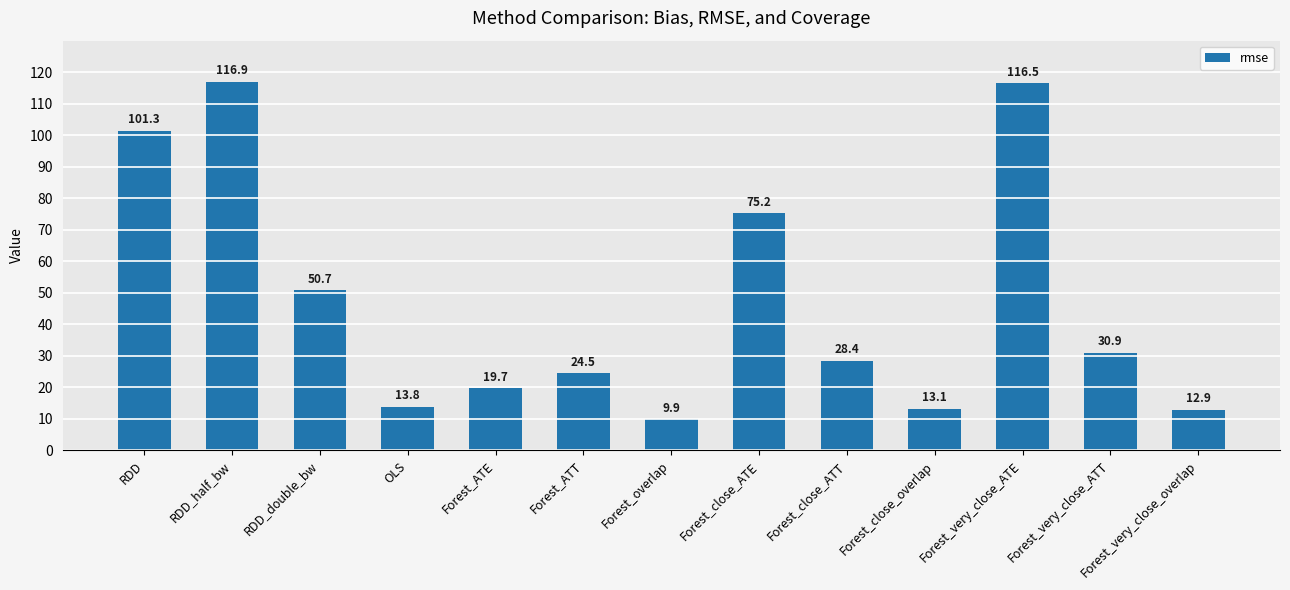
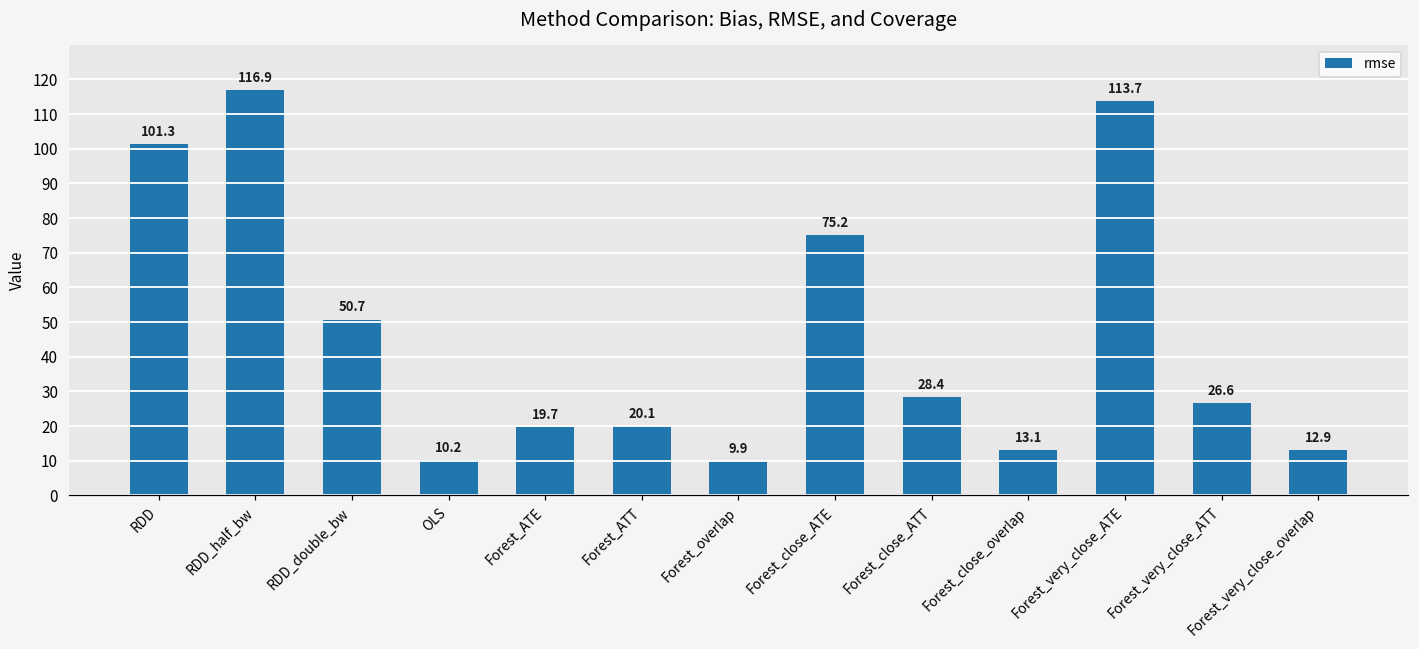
  {
    "RDD": 101.3,
    "RDD_half_bw": 116.9,
    "RDD_double_bw": 50.7,
-   "OLS": 13.8,
+   "OLS": 10.2,
    "Forest_ATE": 19.7,
-   "Forest_ATT": 24.5,
+   "Forest_ATT": 20.1,
    "Forest_overlap": 9.9,
    "Forest_close_ATE": 75.2,
    "Forest_close_ATT": 28.4,
    "Forest_close_overlap": 13.1,
-   "Forest_very_close_ATE": 116.5,
-   "Forest_very_close_ATT": 30.9,
+   "Forest_very_close_ATE": 113.7,
+   "Forest_very_close_ATT": 26.6,
    "Forest_very_close_overlap": 12.9
  }
